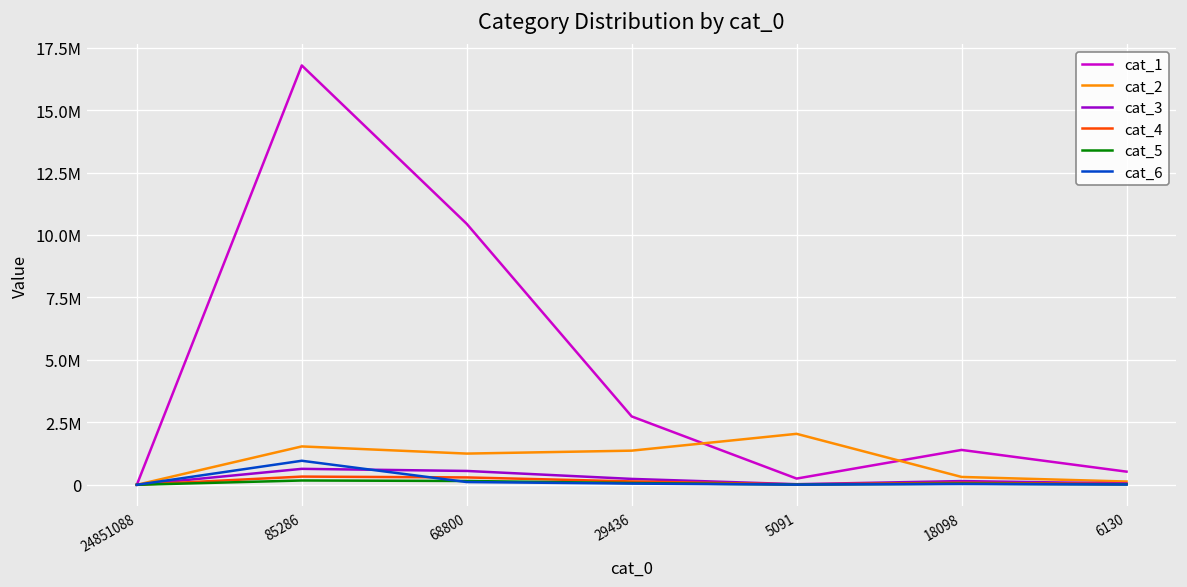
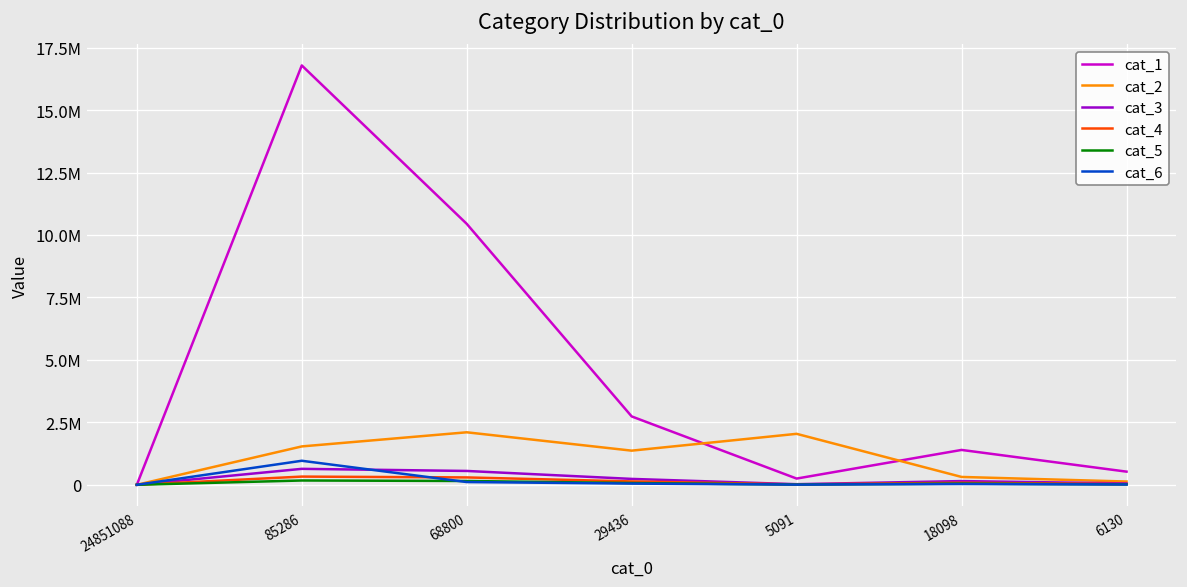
  {
    "cat_2": {
      "85286": 1500000,
-     "68800": 1200000,
+     "68800": 2100000,
      "29436": 1400000,
      "5091": 2000000,
      "18098": 300000
    },
    "cat_4": {
      "85286": 300000,
      "68800": 300000
    },
    "cat_5": {
      "85286": 200000
    },
    "cat_6": {
      "85286": 1000000
    }
  }
